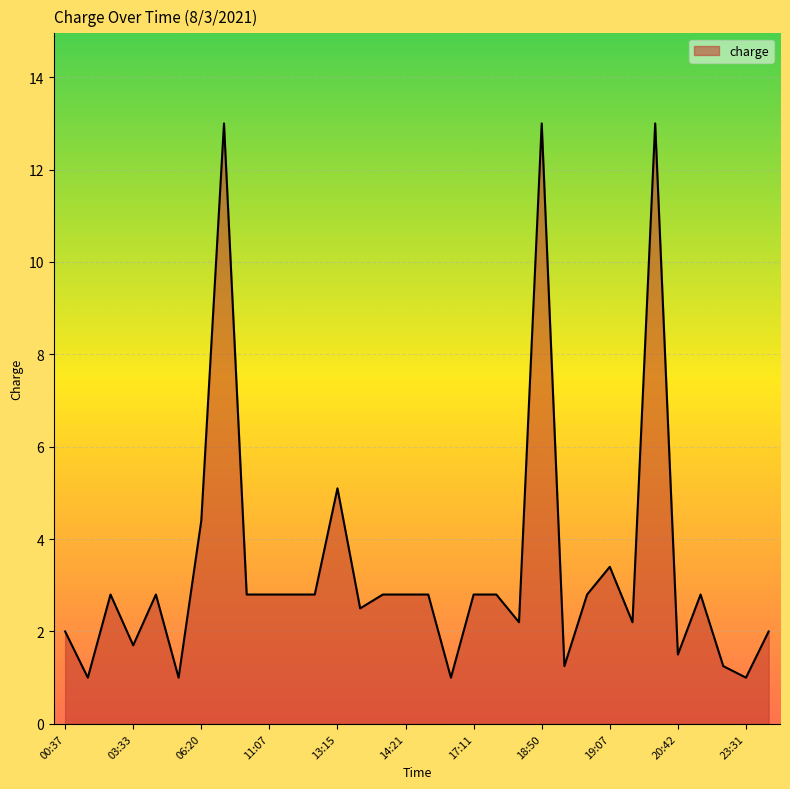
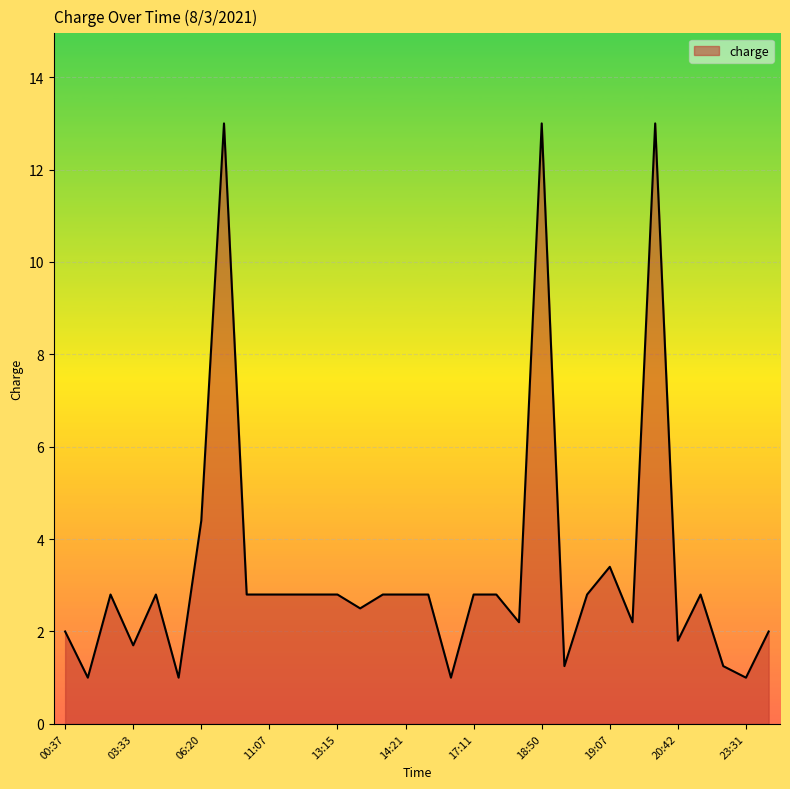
  {
    "00:37": 2.0,
    "03:33": 1.7,
    "06:20": 4.4,
    "11:07": 2.8,
-   "13:15": 5.1,
+   "13:15": 2.8,
    "14:21": 2.8,
    "17:11": 2.8,
    "19:07": 3.4,
-   "20:42": 1.5
+   "20:42": 1.8
  }
